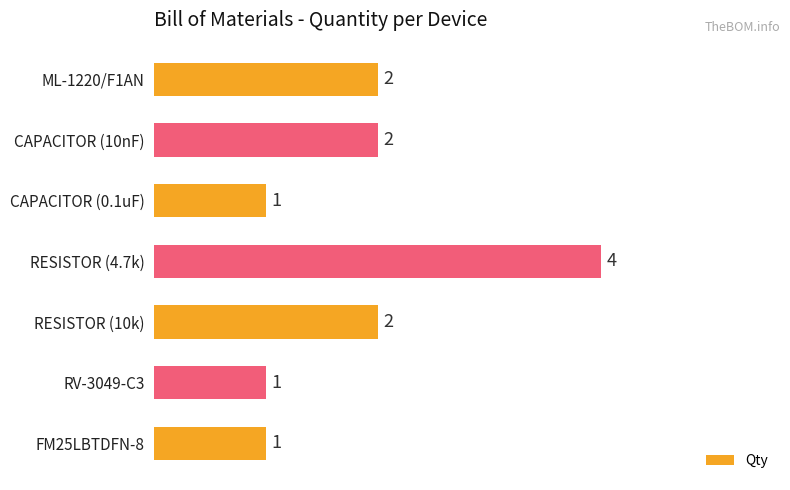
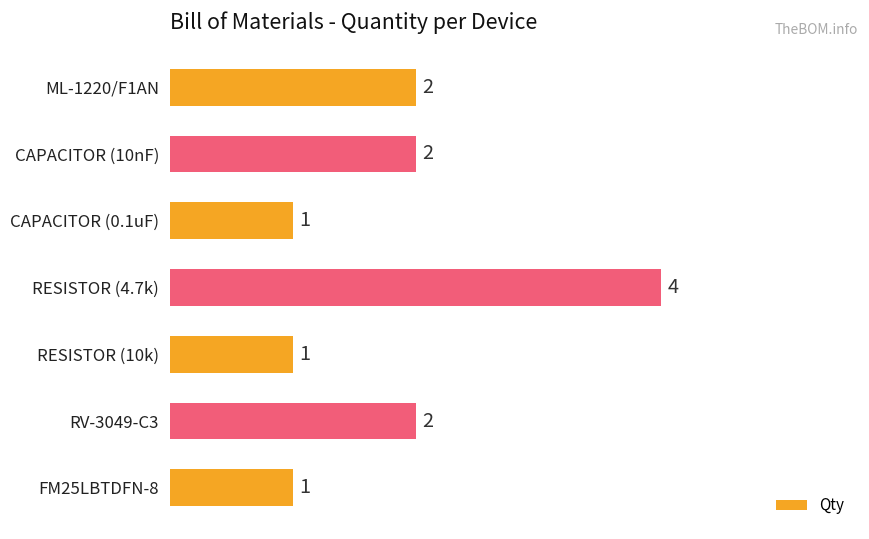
  {
    "ML-1220/F1AN": 2,
    "CAPACITOR (10nF)": 2,
    "CAPACITOR (0.1uF)": 1,
    "RESISTOR (4.7k)": 4,
-   "RESISTOR (10k)": 2,
-   "RV-3049-C3": 1,
+   "RESISTOR (10k)": 1,
+   "RV-3049-C3": 2,
    "FM25LBTDFN-8": 1
  }
